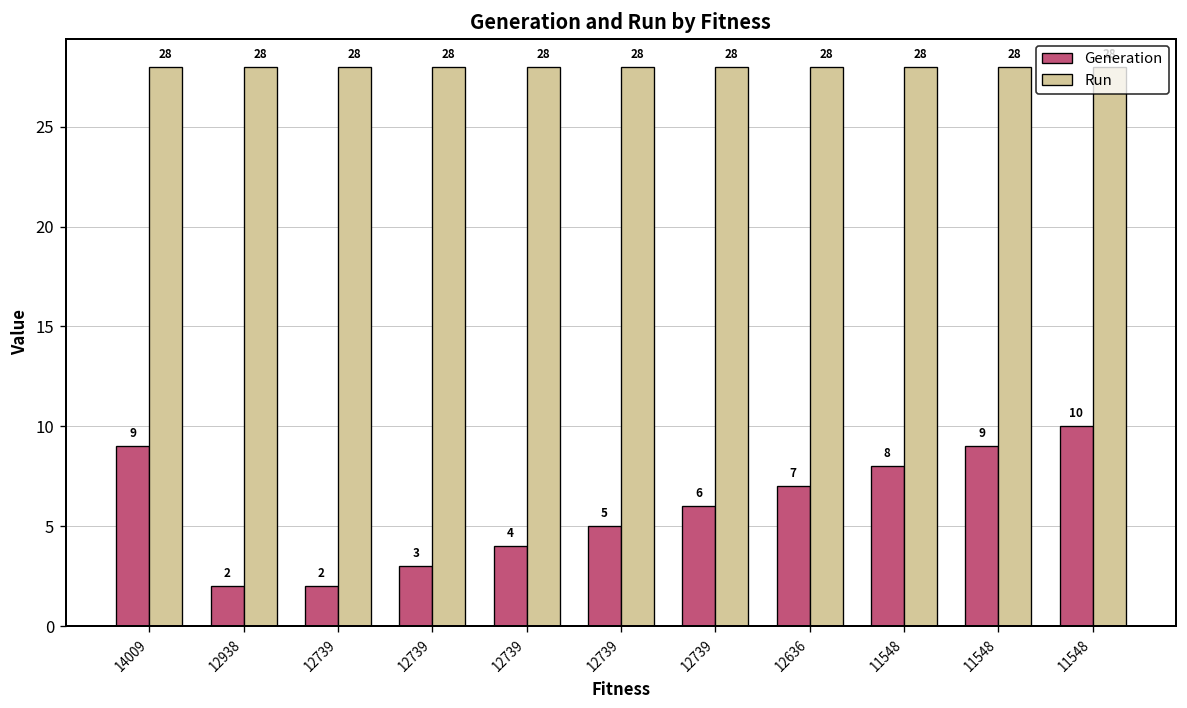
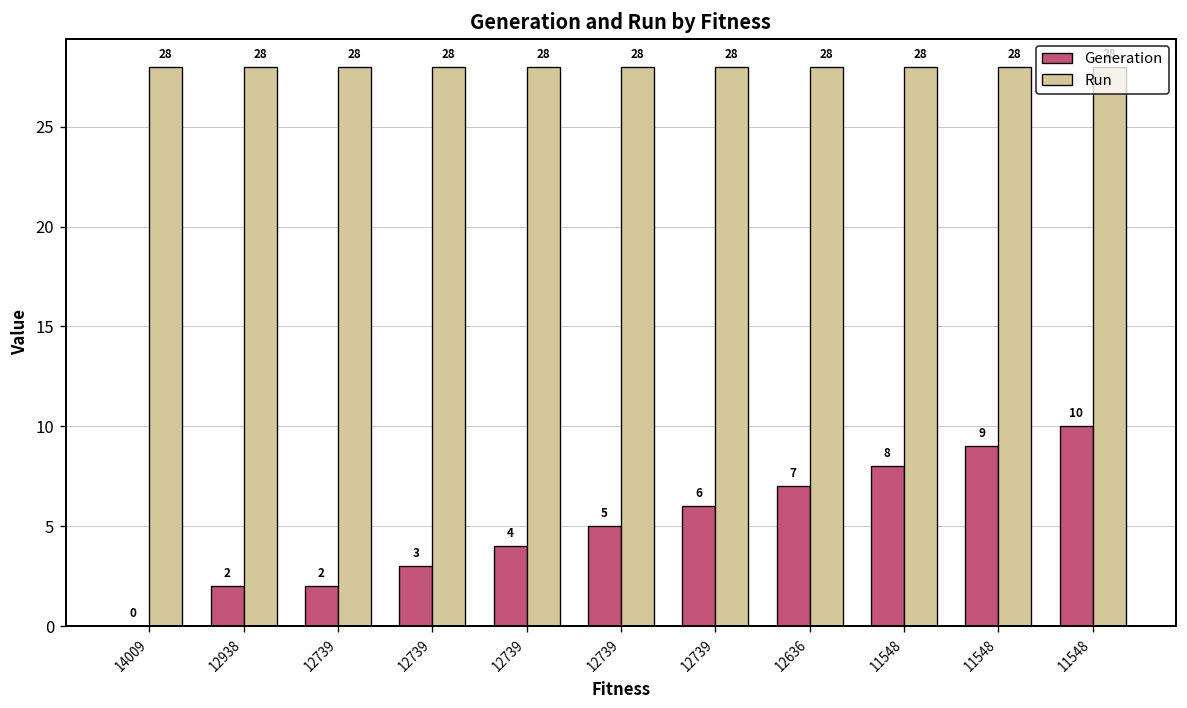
  {
    "Generation": {
-     "14009": 9,
+     "14009": 0,
      "12938": 2,
      "12636": 7
    },
    "Run": {
      "14009": 28,
      "12938": 28,
      "12636": 28
    }
  }
